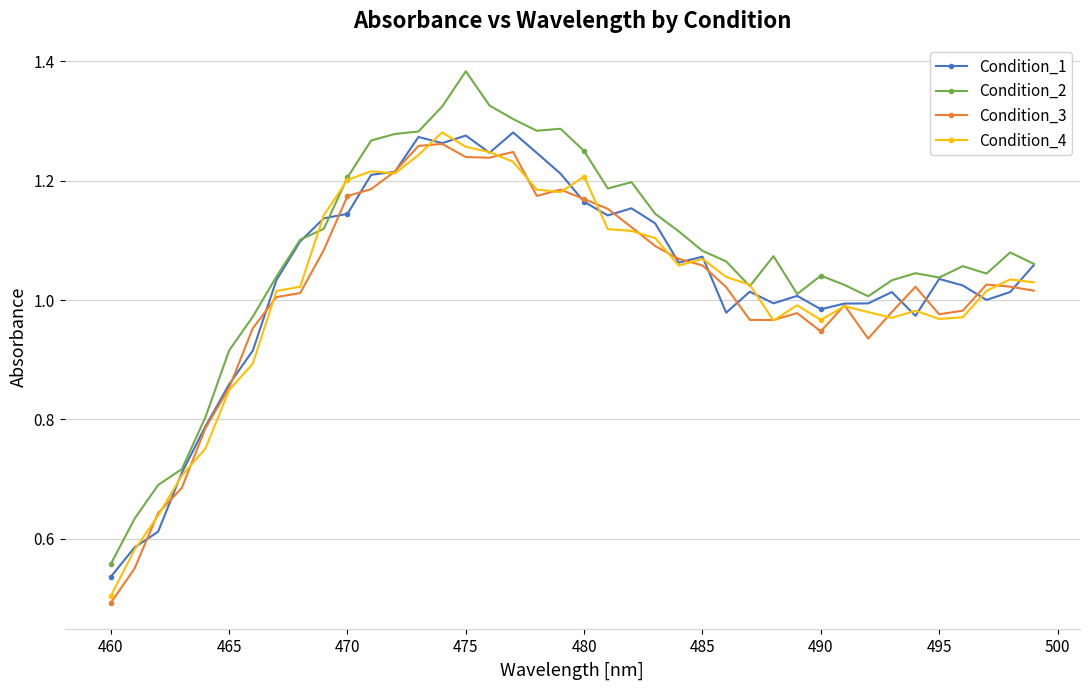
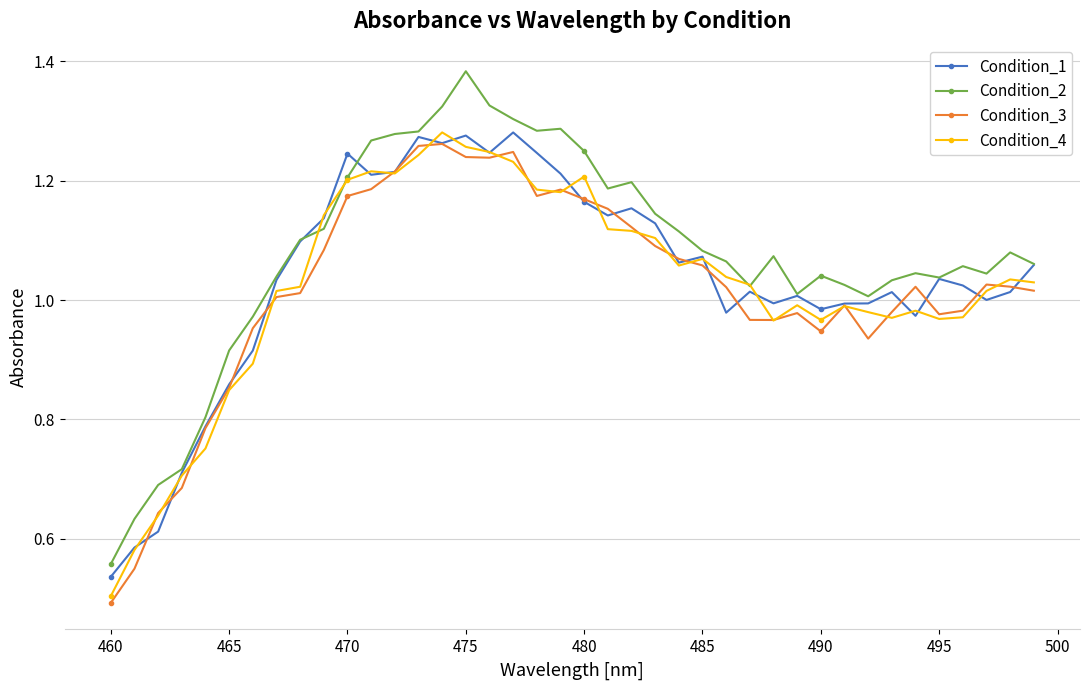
  {
    "Condition_1": {
      "460": 0.54,
      "465": 0.86,
-     "470": 1.14,
+     "470": 1.25,
      "475": 1.28,
      "480": 1.16,
      "490": 0.98
    },
    "Condition_2": {
      "460": 0.56,
      "465": 0.92,
      "475": 1.38,
      "480": 1.25,
      "485": 1.08,
      "490": 1.04
    },
    "Condition_3": {
      "460": 0.49,
      "470": 1.17,
      "475": 1.24,
      "480": 1.17,
      "485": 1.06,
      "490": 0.95,
      "495": 0.98
    },
    "Condition_4": {
      "460": 0.50,
      "475": 1.26,
      "480": 1.21,
      "490": 0.97,
      "495": 0.97
    }
  }
